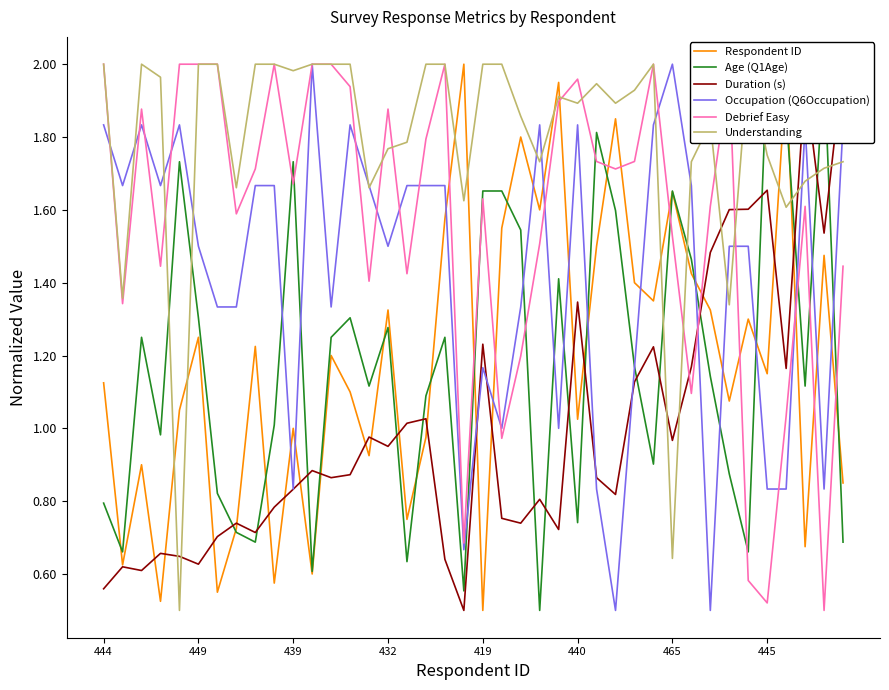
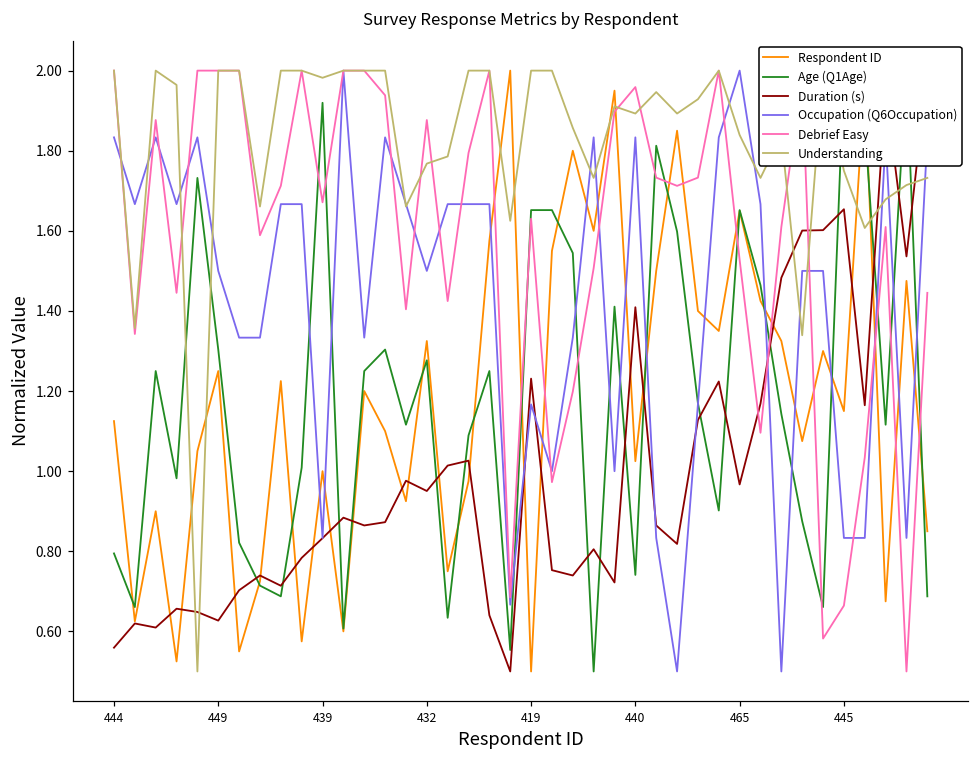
  {
    "Respondent ID": {
      "444": 1.12,
      "449": 1.25,
      "439": 1.00,
      "432": 1.32,
      "419": 0.50,
      "440": 1.02,
      "445": 1.15
    },
    "Age (Q1Age)": {
      "444": 0.79,
      "449": 1.30,
-     "439": 1.73,
+     "439": 1.92,
      "432": 1.28,
      "419": 1.65,
      "440": 0.74
    },
    "Duration (s)": {
      "444": 0.56,
      "449": 0.63,
      "432": 0.95,
      "419": 1.23,
-     "440": 1.35,
+     "440": 1.41,
      "465": 0.97,
      "445": 1.65
    },
    "Occupation (Q6Occupation)": {
      "444": 1.83,
      "449": 1.50,
      "432": 1.50,
      "419": 1.17,
      "440": 1.83,
      "465": 2.00,
      "445": 0.83
    },
    "Debrief Easy": {
      "439": 1.67,
      "432": 1.88,
      "419": 1.63,
      "440": 1.96,
      "465": 1.53,
-     "445": 0.52
+     "445": 0.66
    },
    "Understanding": {
      "439": 1.98,
      "432": 1.77,
      "419": 2.00,
      "440": 1.89,
-     "465": 0.64,
+     "465": 1.84,
      "445": 1.75
    }
  }
